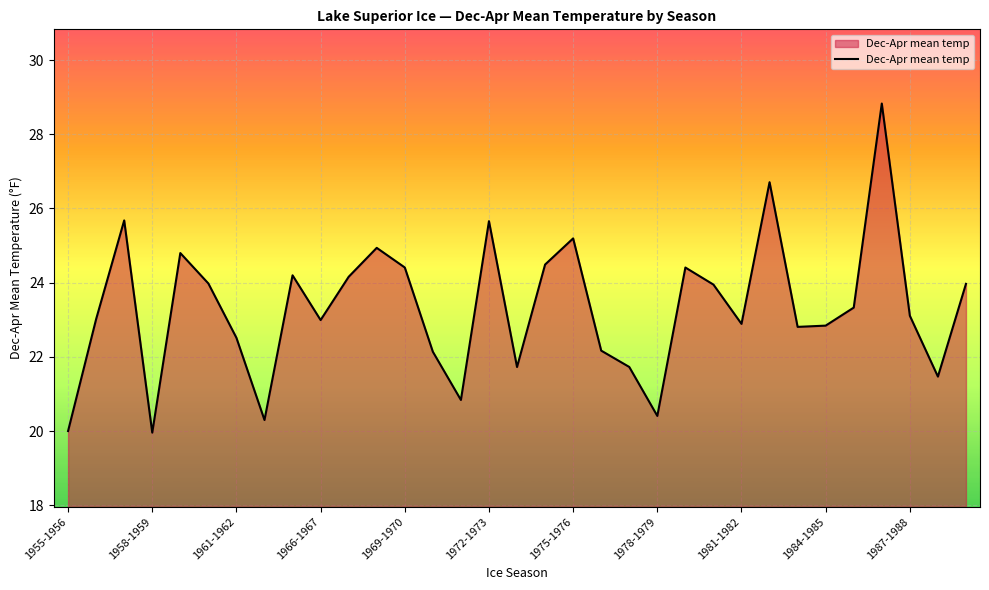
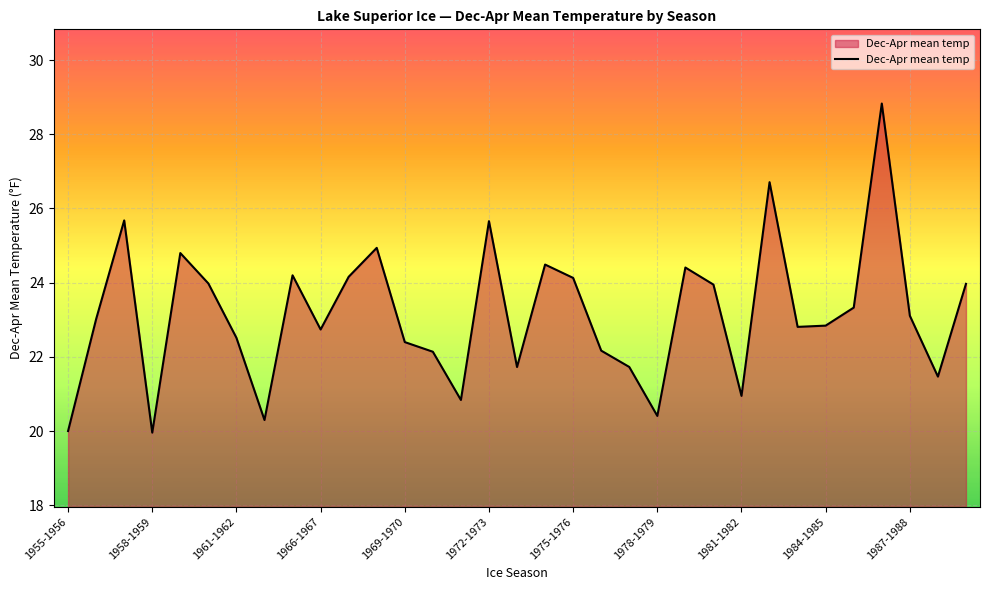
  {
    "1955-1956": 20.0,
    "1958-1959": 20.0,
    "1961-1962": 22.5,
-   "1966-1967": 23.0,
-   "1969-1970": 24.4,
+   "1966-1967": 22.7,
+   "1969-1970": 22.4,
    "1972-1973": 25.7,
-   "1975-1976": 25.2,
+   "1975-1976": 24.1,
    "1978-1979": 20.4,
-   "1981-1982": 22.9,
+   "1981-1982": 20.9,
    "1984-1985": 22.8,
    "1987-1988": 23.1
  }
